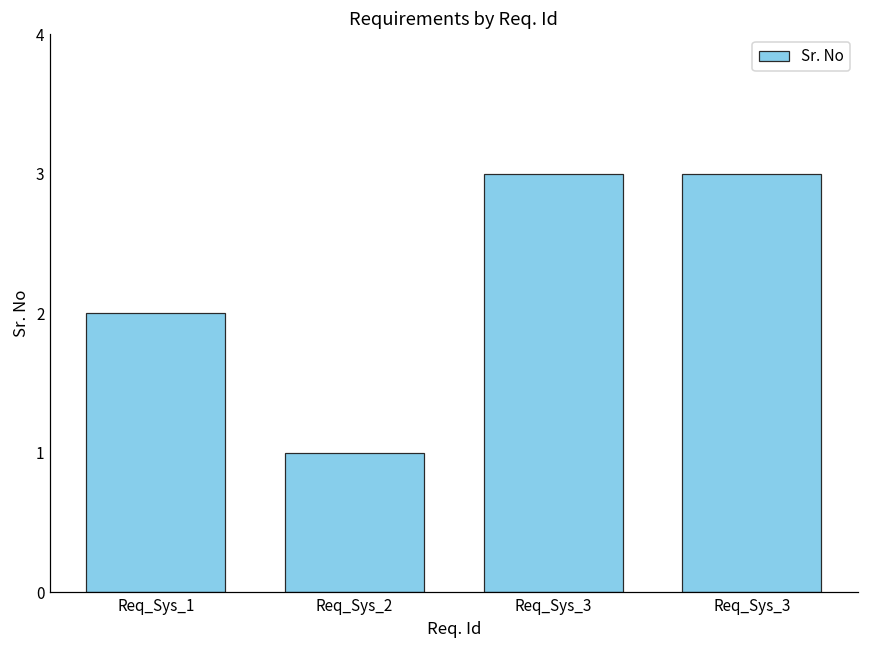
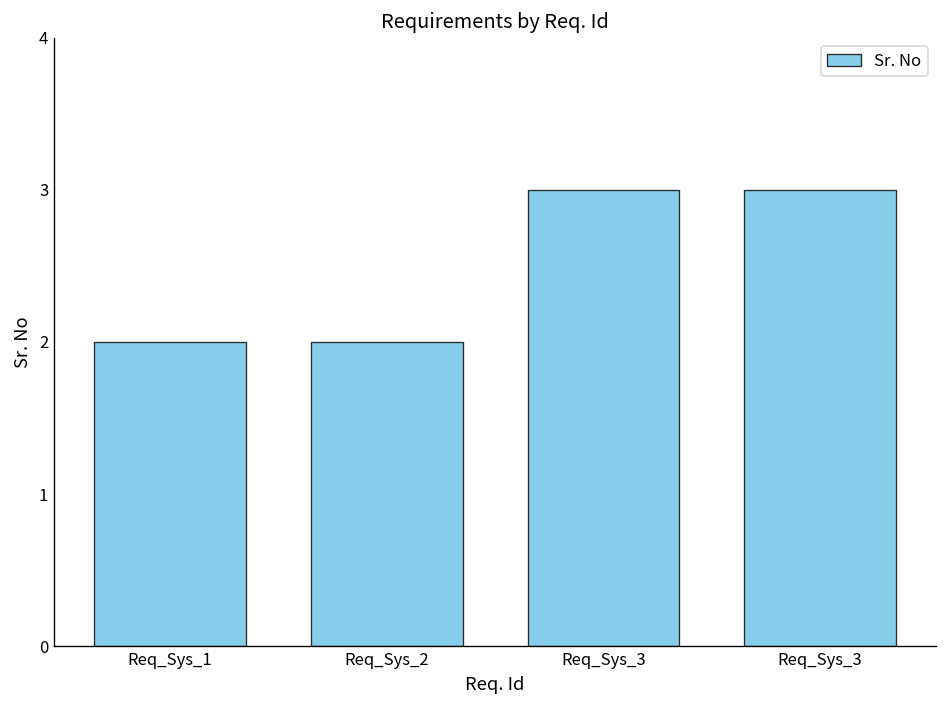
  {
    "Req_Sys_1": 2,
-   "Req_Sys_2": 1
+   "Req_Sys_2": 2
  }
